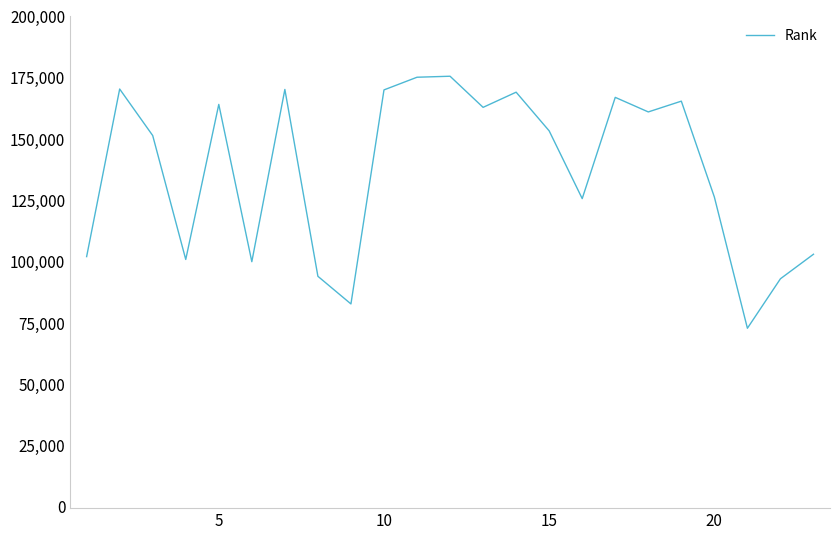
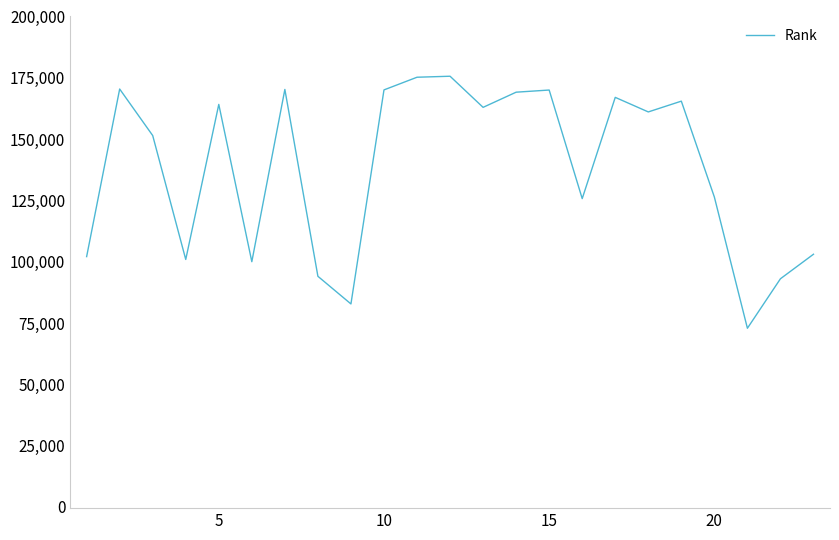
  {
    "5": "164,000",
    "10": "170,000",
-   "15": "153,000",
+   "15": "170,000",
    "20": "126,000"
  }
